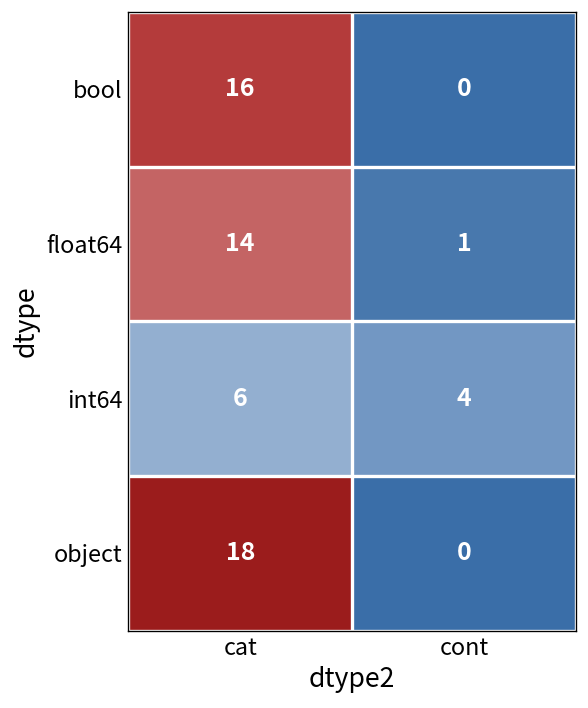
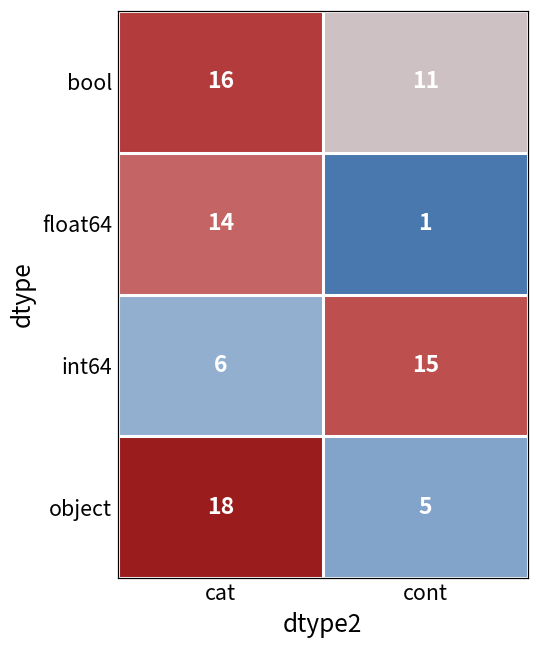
  {
    "bool": {
      "cat": 16,
-     "cont": 0
+     "cont": 11
    },
    "float64": {
      "cat": 14,
      "cont": 1
    },
    "int64": {
      "cat": 6,
-     "cont": 4
+     "cont": 15
    },
    "object": {
      "cat": 18,
-     "cont": 0
+     "cont": 5
    }
  }
